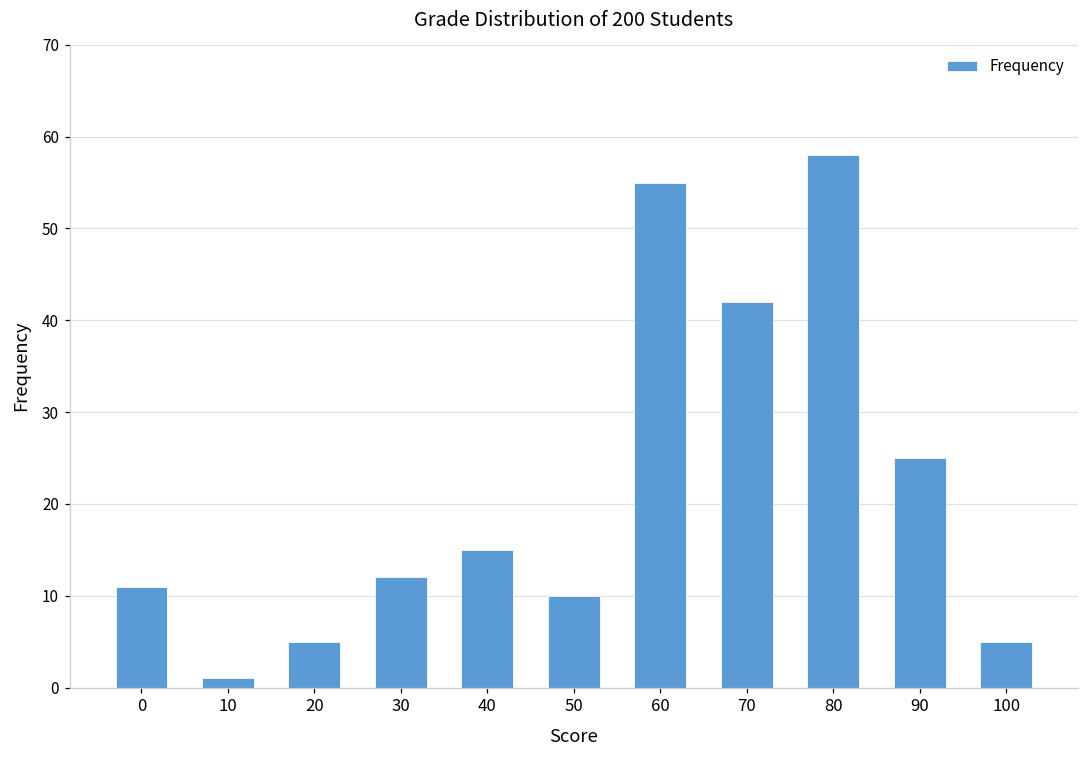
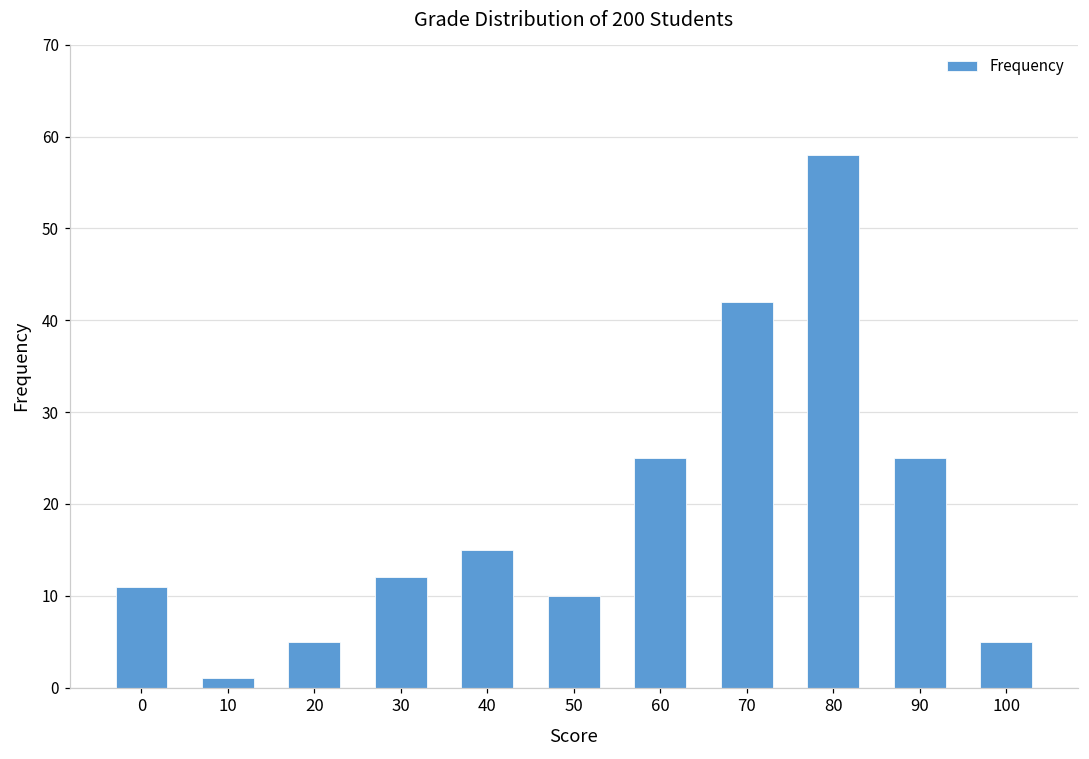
  {
    "0": 11,
    "10": 1,
    "20": 5,
    "30": 12,
    "40": 15,
    "50": 10,
-   "60": 55,
+   "60": 25,
    "70": 42,
    "80": 58,
    "90": 25,
    "100": 5
  }
